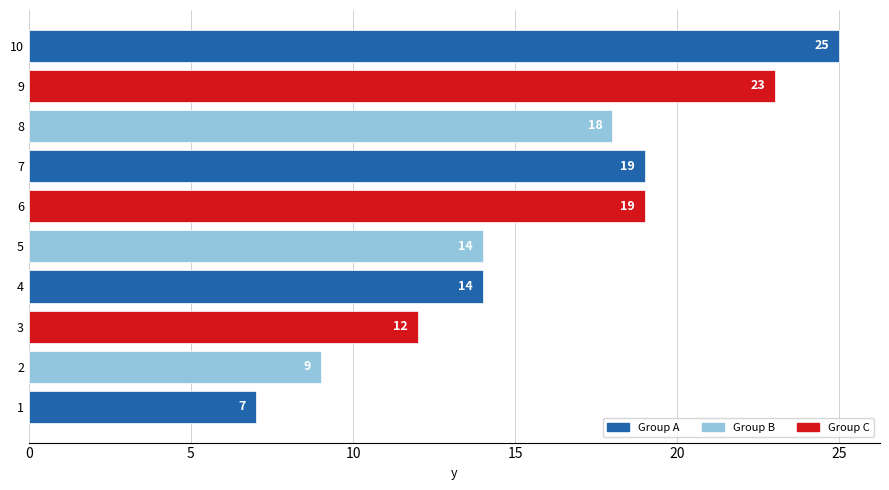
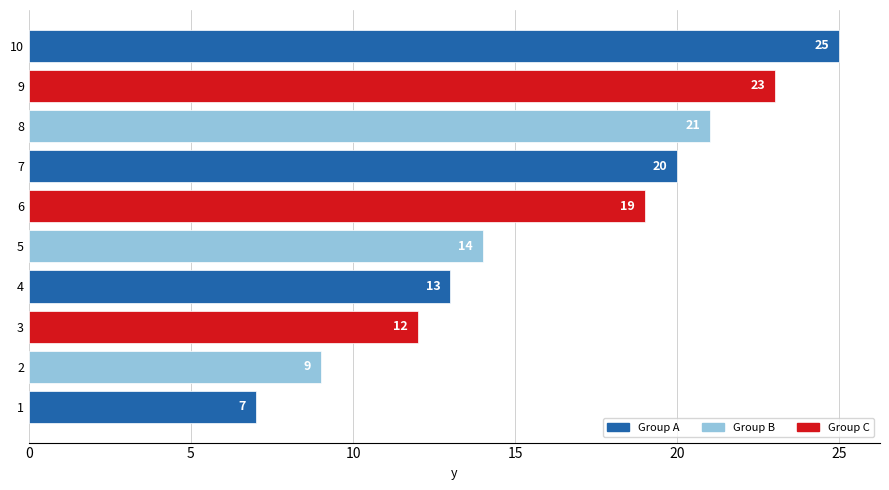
  {
    "10": 25,
    "9": 23,
-   "8": 18,
-   "7": 19,
+   "8": 21,
+   "7": 20,
    "6": 19,
    "5": 14,
-   "4": 14,
+   "4": 13,
    "3": 12,
    "2": 9,
    "1": 7
  }
